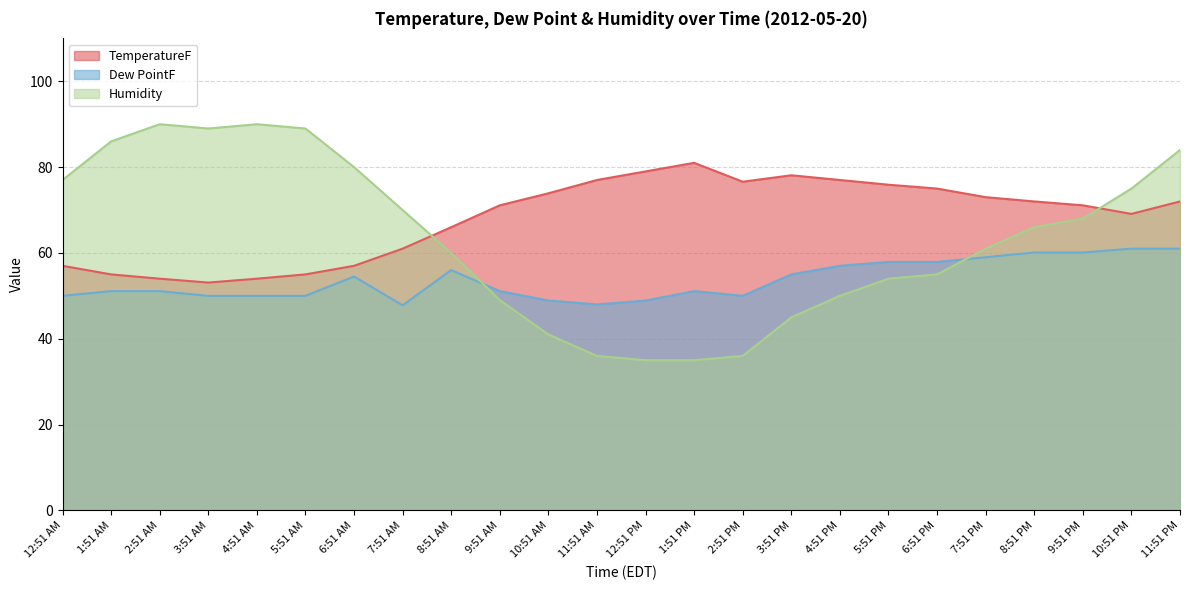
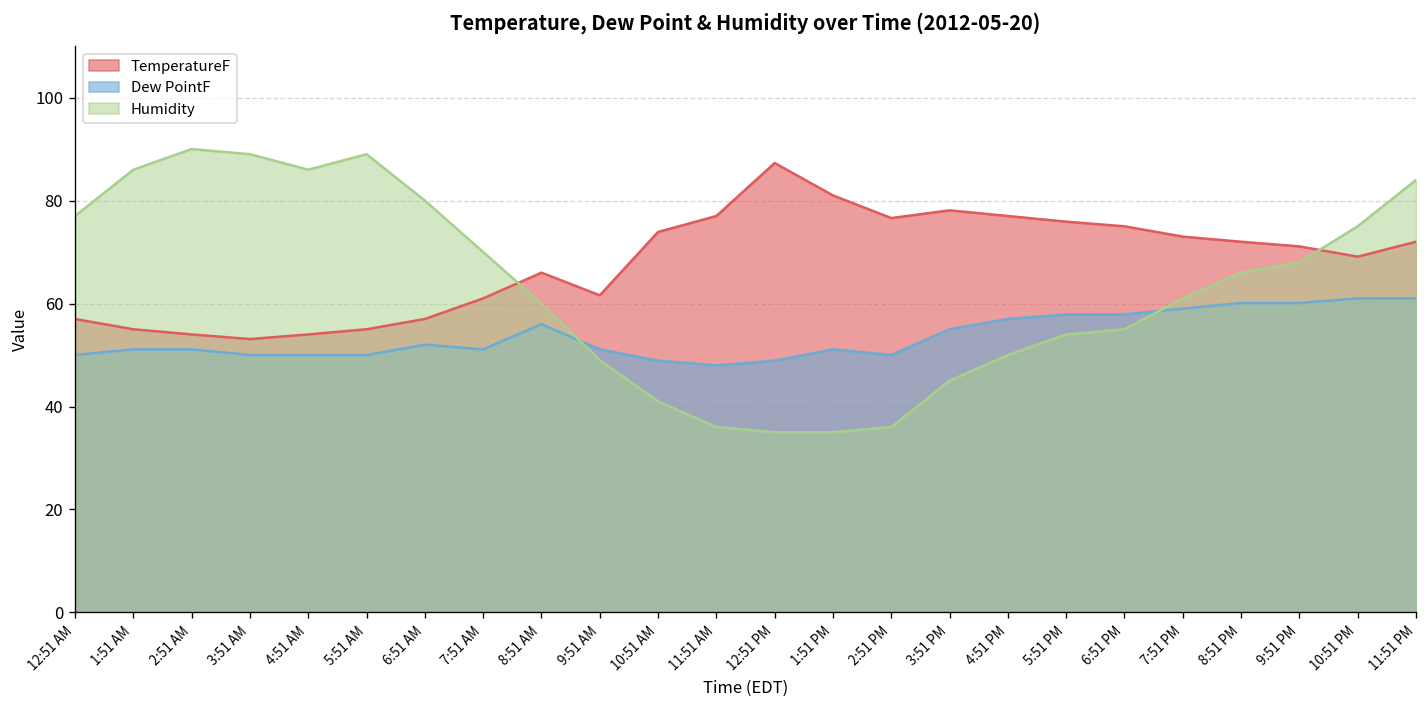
  {
    "TemperatureF": {
      "12:51 AM": 57,
      "1:51 AM": 55,
      "2:51 AM": 54,
      "3:51 AM": 53,
      "4:51 AM": 54,
      "5:51 AM": 55,
      "6:51 AM": 57,
      "7:51 AM": 61,
      "8:51 AM": 66,
-     "9:51 AM": 71,
+     "9:51 AM": 62,
      "10:51 AM": 74,
      "11:51 AM": 77,
-     "12:51 PM": 79,
+     "12:51 PM": 87,
      "1:51 PM": 81,
      "2:51 PM": 77,
      "3:51 PM": 78,
      "4:51 PM": 77,
      "5:51 PM": 76,
      "6:51 PM": 75,
      "7:51 PM": 73,
      "8:51 PM": 72,
      "9:51 PM": 71,
      "10:51 PM": 69,
      "11:51 PM": 72
    },
    "Dew PointF": {
      "12:51 AM": 50,
      "1:51 AM": 51,
      "2:51 AM": 51,
      "3:51 AM": 50,
      "4:51 AM": 50,
      "5:51 AM": 50,
-     "6:51 AM": 55,
-     "7:51 AM": 48,
+     "6:51 AM": 52,
+     "7:51 AM": 51,
      "8:51 AM": 56,
      "9:51 AM": 51,
      "10:51 AM": 49,
      "11:51 AM": 48,
      "12:51 PM": 49,
      "1:51 PM": 51,
      "2:51 PM": 50,
      "3:51 PM": 55,
      "4:51 PM": 57,
      "5:51 PM": 58,
      "6:51 PM": 58,
      "7:51 PM": 59,
      "8:51 PM": 60,
      "9:51 PM": 60,
      "10:51 PM": 61,
      "11:51 PM": 61
    },
    "Humidity": {
      "12:51 AM": 77,
      "1:51 AM": 86,
      "2:51 AM": 90,
      "3:51 AM": 89,
-     "4:51 AM": 90,
+     "4:51 AM": 86,
      "5:51 AM": 89,
      "6:51 AM": 80,
      "7:51 AM": 70,
      "8:51 AM": 60,
      "9:51 AM": 49,
      "10:51 AM": 41,
      "11:51 AM": 36,
      "12:51 PM": 35,
      "1:51 PM": 35,
      "2:51 PM": 36,
      "3:51 PM": 45,
      "4:51 PM": 50,
      "5:51 PM": 54,
      "6:51 PM": 55,
      "7:51 PM": 61,
      "8:51 PM": 66,
      "9:51 PM": 68,
      "10:51 PM": 75,
      "11:51 PM": 84
    }
  }
